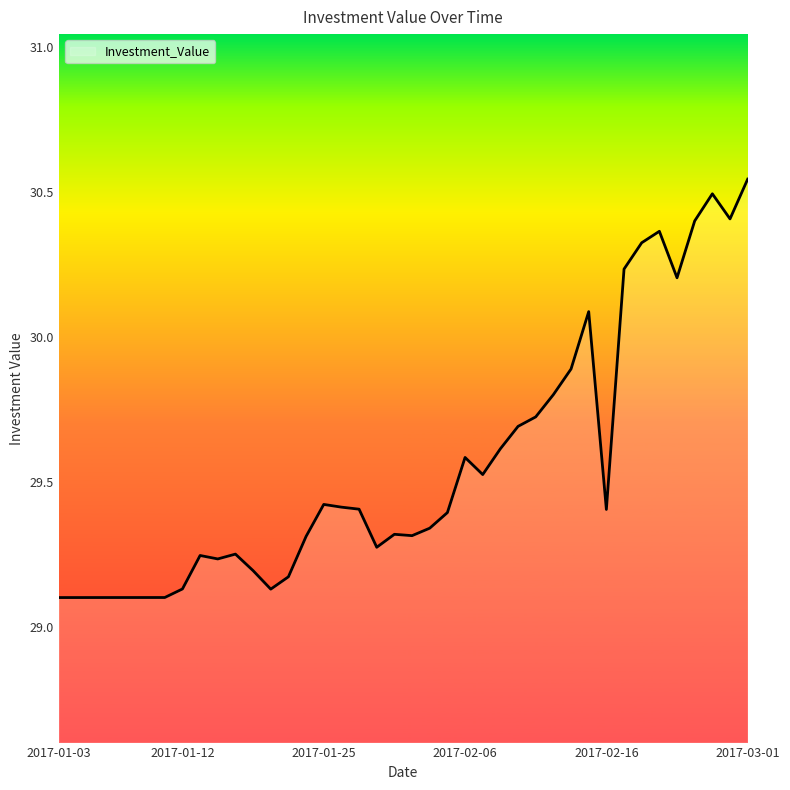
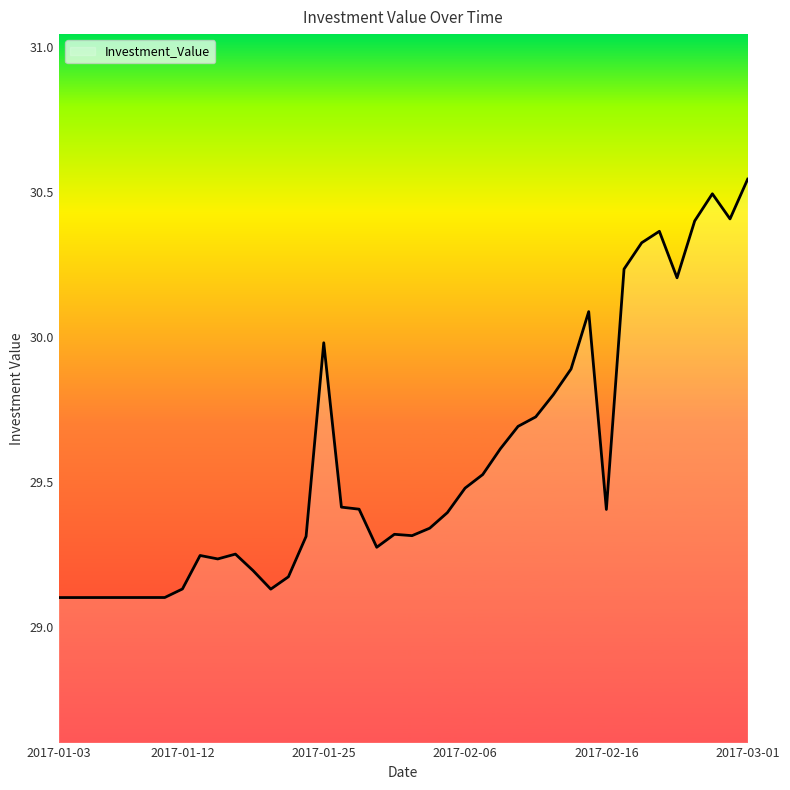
  {
    "2017-01-03": 29.10,
    "2017-01-12": 29.13,
-   "2017-01-25": 29.42,
-   "2017-02-06": 29.58,
+   "2017-01-25": 29.98,
+   "2017-02-06": 29.48,
    "2017-02-16": 29.40,
    "2017-03-01": 30.54
  }
